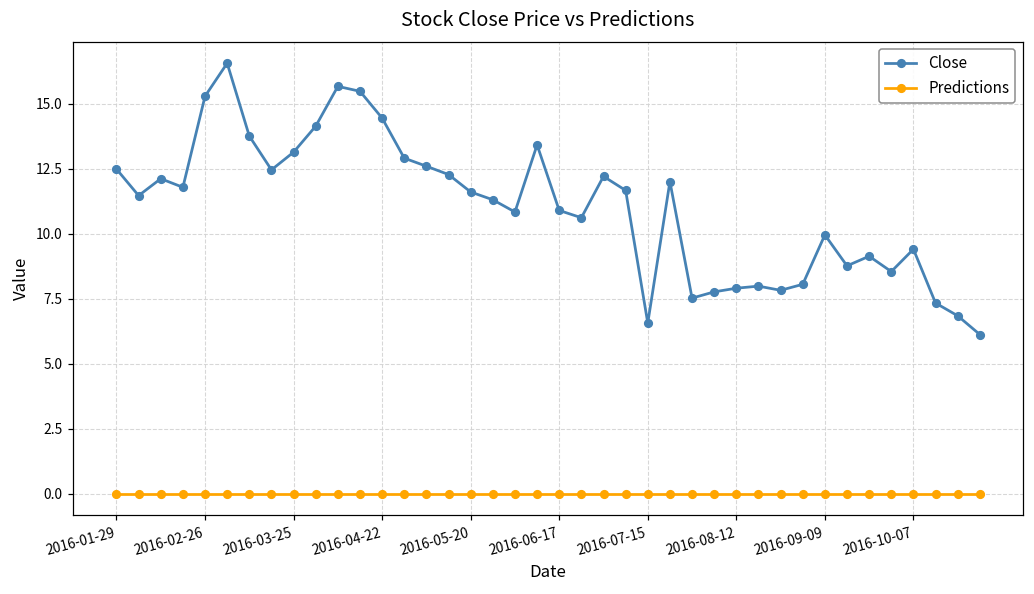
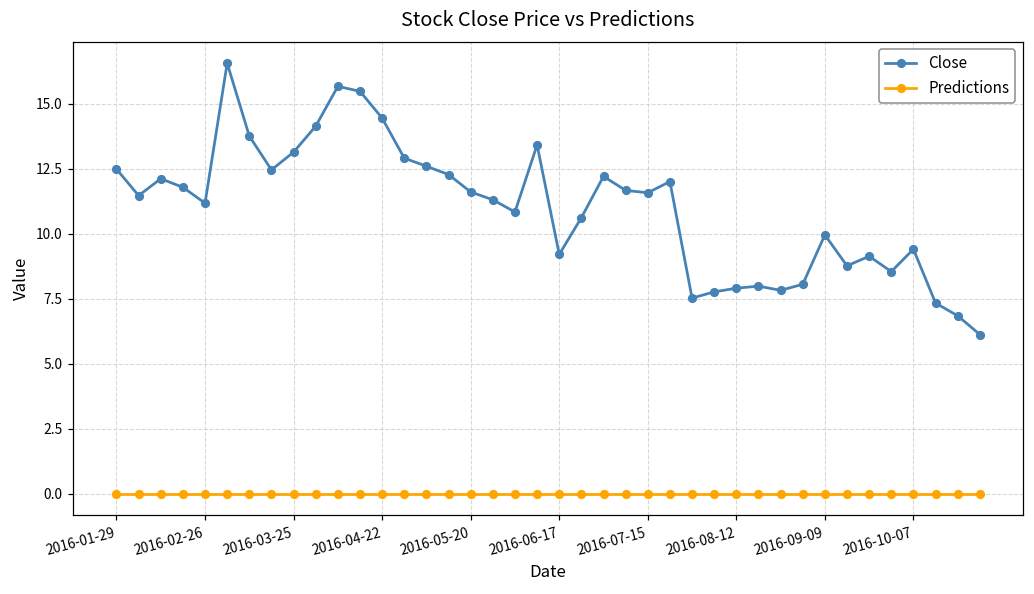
  {
    "Close": {
      "2016-01-29": 12.5,
-     "2016-02-26": 15.3,
+     "2016-02-26": 11.2,
      "2016-03-25": 13.1,
      "2016-04-22": 14.4,
      "2016-05-20": 11.6,
-     "2016-06-17": 10.9,
-     "2016-07-15": 6.6,
+     "2016-06-17": 9.2,
+     "2016-07-15": 11.6,
      "2016-08-12": 7.9,
      "2016-09-09": 10.0,
      "2016-10-07": 9.4
    },
    "Predictions": {
      "2016-01-29": 0.0,
      "2016-02-26": 0.0,
      "2016-03-25": 0.0,
      "2016-04-22": 0.0,
      "2016-05-20": 0.0,
      "2016-06-17": 0.0,
      "2016-07-15": 0.0,
      "2016-08-12": 0.0,
      "2016-09-09": 0.0,
      "2016-10-07": 0.0
    }
  }
